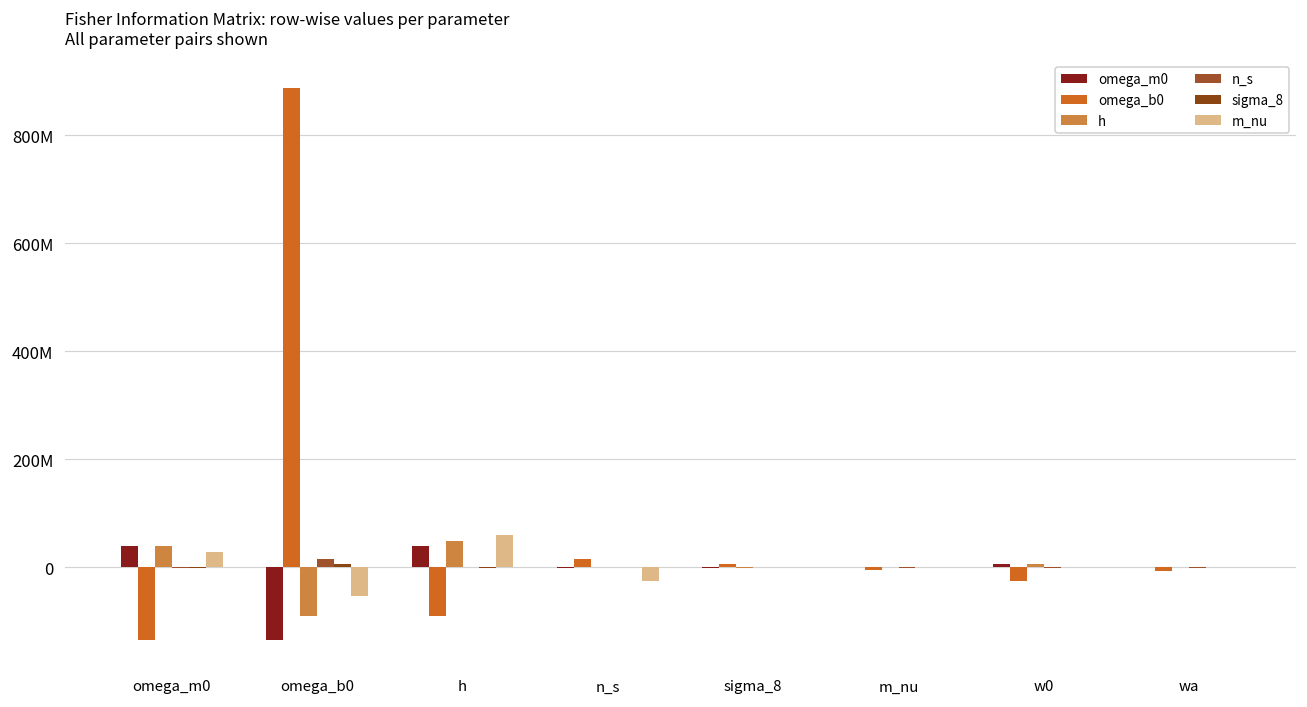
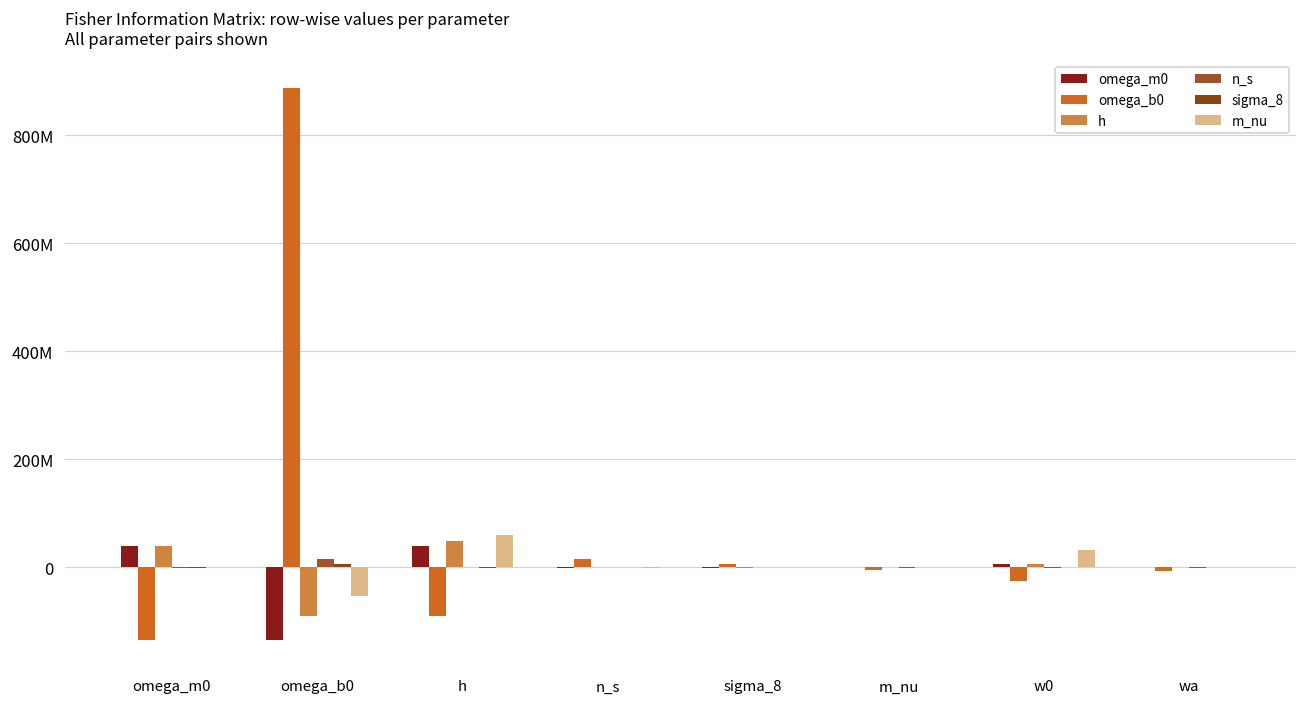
  {
    "m_nu": {
-     "omega_m0": 30000000,
+     "omega_m0": 0,
      "omega_b0": -50000000,
      "h": 60000000,
-     "n_s": -30000000,
-     "w0": 0
+     "n_s": 0,
+     "w0": 30000000
    }
  }
